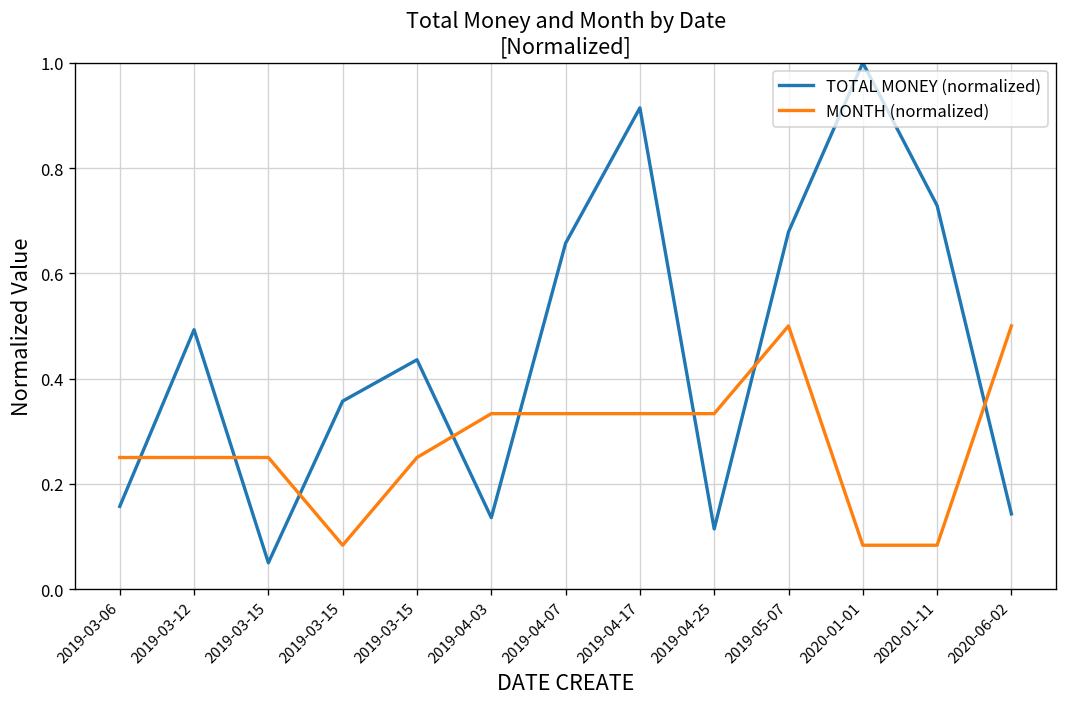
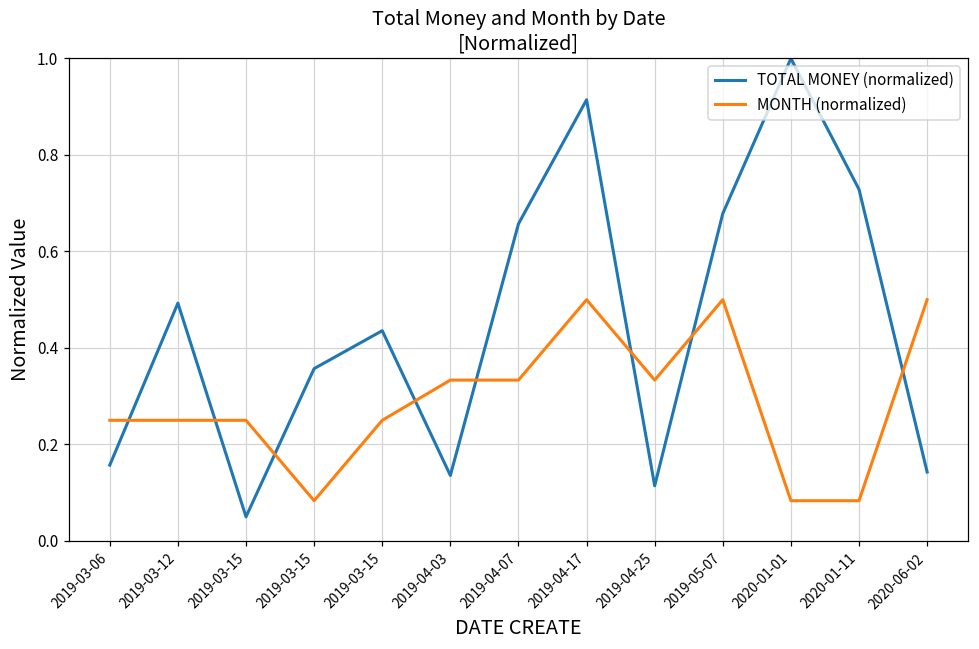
  {
    "TOTAL MONEY (normalized)": {
      "2019-03-06": 0.16,
      "2019-03-12": 0.49,
      "2019-04-03": 0.14,
      "2019-04-07": 0.66,
      "2019-04-17": 0.91,
      "2019-04-25": 0.11,
      "2019-05-07": 0.68,
      "2020-01-01": 1.00,
      "2020-01-11": 0.73,
      "2020-06-02": 0.14
    },
    "MONTH (normalized)": {
      "2019-03-06": 0.25,
      "2019-03-12": 0.25,
      "2019-04-03": 0.33,
      "2019-04-07": 0.33,
-     "2019-04-17": 0.33,
+     "2019-04-17": 0.50,
      "2019-04-25": 0.33,
      "2019-05-07": 0.50,
      "2020-01-01": 0.08,
      "2020-01-11": 0.08,
      "2020-06-02": 0.50
    }
  }
